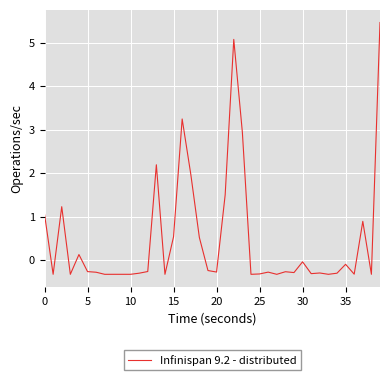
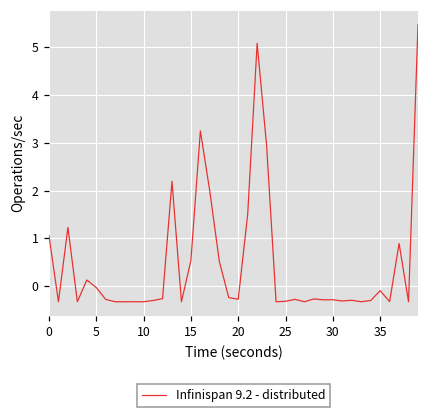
  {
    "0": 1.1,
-   "5": -0.3,
+   "5": 0.0,
    "10": -0.3,
    "15": 0.5,
    "20": -0.3,
    "25": -0.3,
-   "30": 0.0,
+   "30": -0.3,
    "35": -0.1
  }
